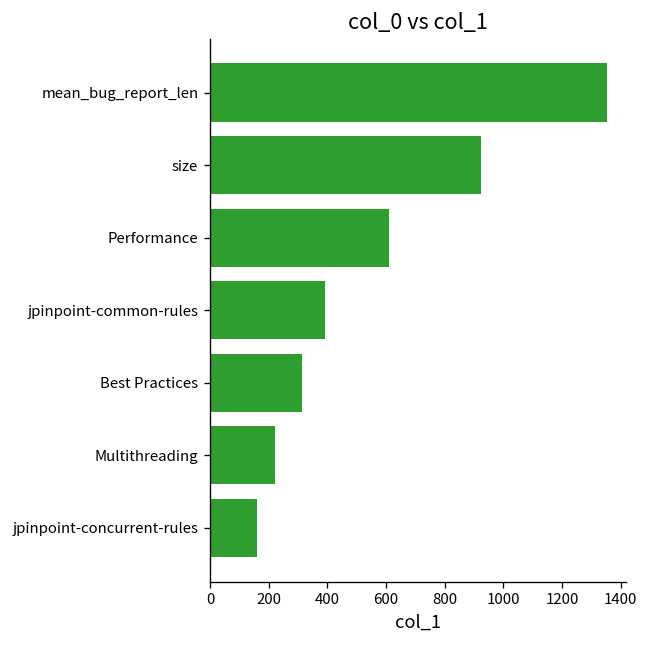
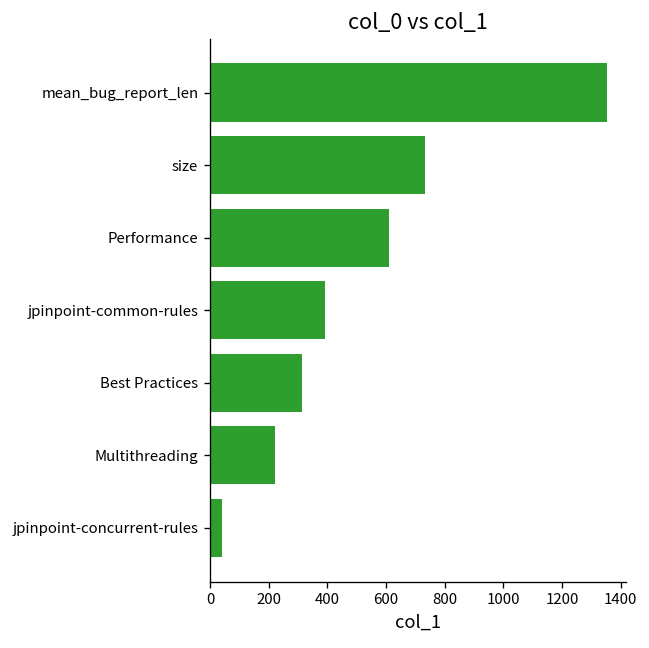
  {
    "mean_bug_report_len": 1350,
-   "size": 930,
+   "size": 730,
    "Performance": 610,
    "jpinpoint-common-rules": 390,
    "Best Practices": 310,
    "Multithreading": 220,
-   "jpinpoint-concurrent-rules": 160
+   "jpinpoint-concurrent-rules": 40
  }
